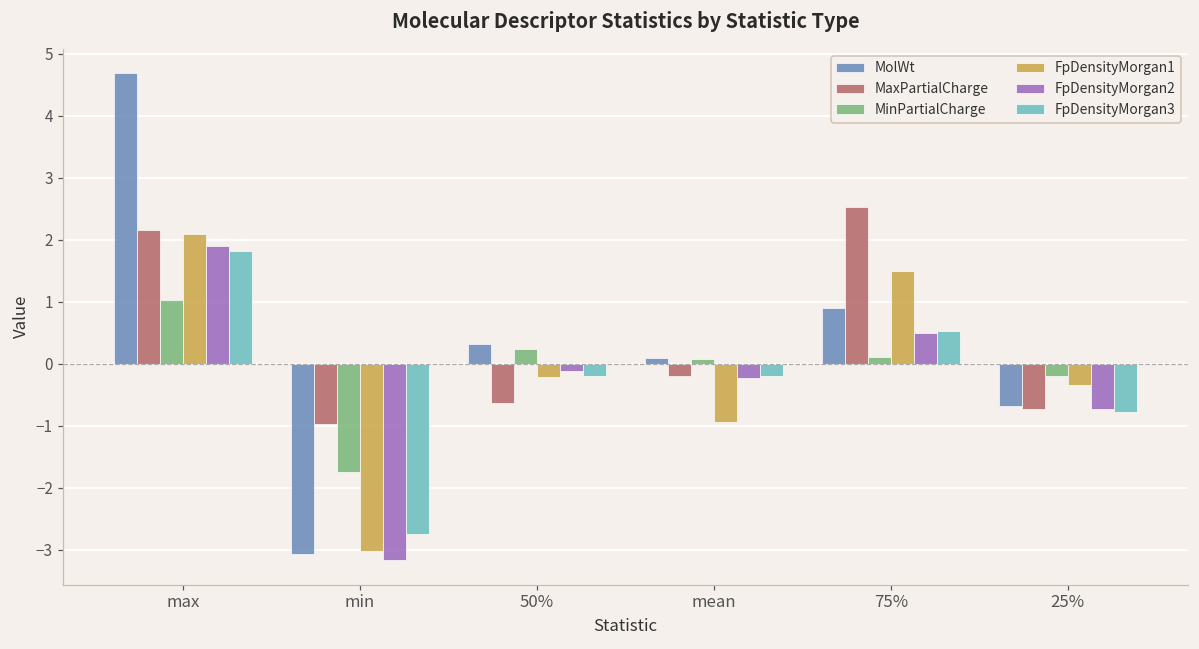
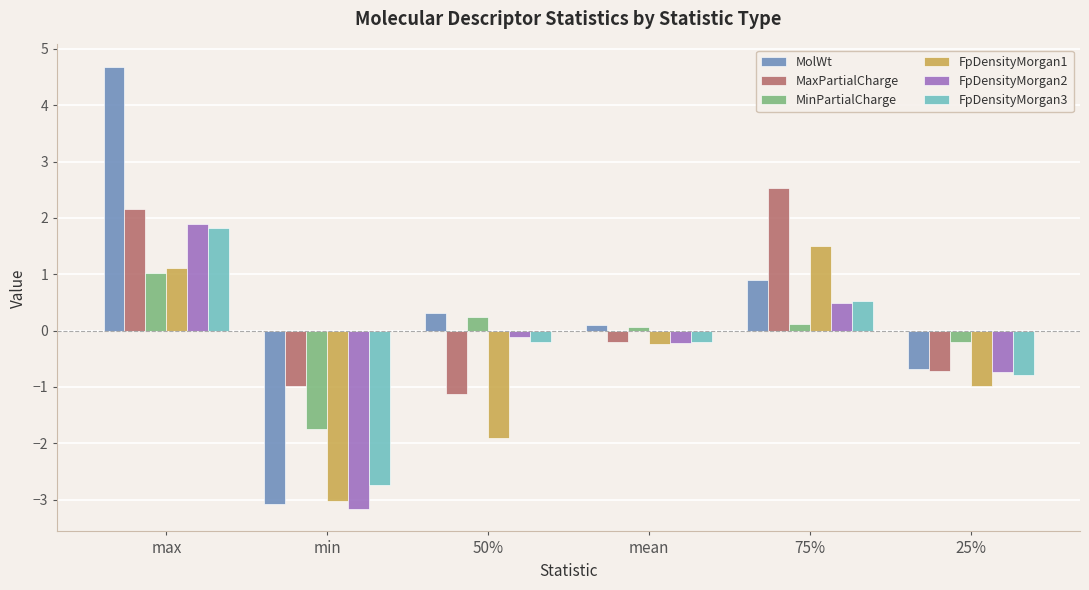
  {
    "MaxPartialCharge": {
      "max": 2.2,
      "min": -1.0,
-     "50%": -0.6,
+     "50%": -1.1,
      "mean": -0.2,
      "75%": 2.5,
      "25%": -0.7
    },
    "MinPartialCharge": {
      "max": 1.0,
      "min": -1.8,
      "50%": 0.2,
      "mean": 0.1,
      "75%": 0.1,
      "25%": -0.2
    },
    "FpDensityMorgan1": {
-     "max": 2.1,
+     "max": 1.1,
      "min": -3.0,
-     "50%": -0.2,
-     "mean": -0.9,
+     "50%": -1.9,
+     "mean": -0.2,
      "75%": 1.5,
-     "25%": -0.3
+     "25%": -1.0
    }
  }
